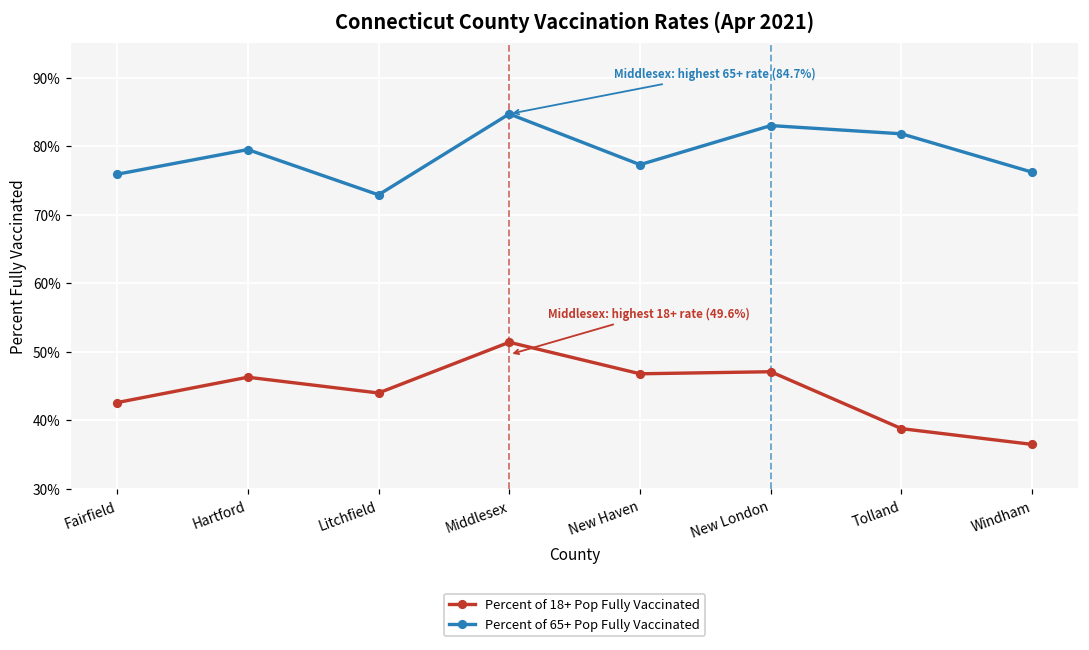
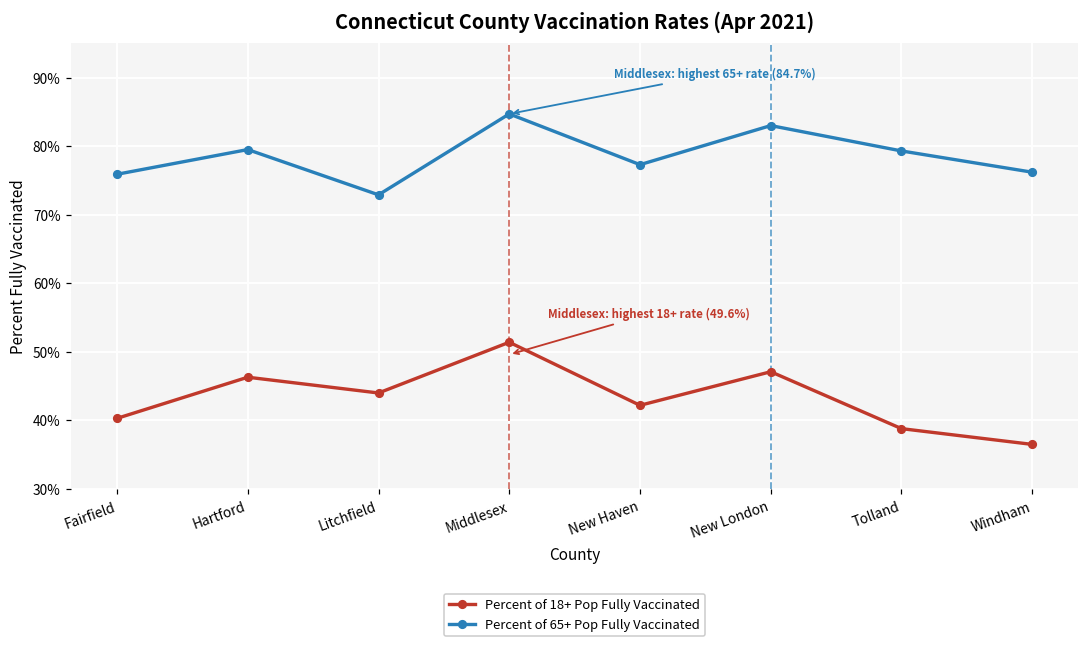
  {
    "Percent of 18+ Pop Fully Vaccinated": {
-     "Fairfield": "43%",
+     "Fairfield": "40%",
      "Hartford": "46%",
      "Litchfield": "44%",
-     "New Haven": "47%",
+     "New Haven": "42%",
      "New London": "47%",
      "Tolland": "39%",
      "Windham": "37%"
    },
    "Percent of 65+ Pop Fully Vaccinated": {
      "Fairfield": "76%",
      "Hartford": "80%",
      "Litchfield": "73%",
      "New Haven": "77%",
      "New London": "83%",
-     "Tolland": "82%",
+     "Tolland": "79%",
      "Windham": "76%"
    }
  }
